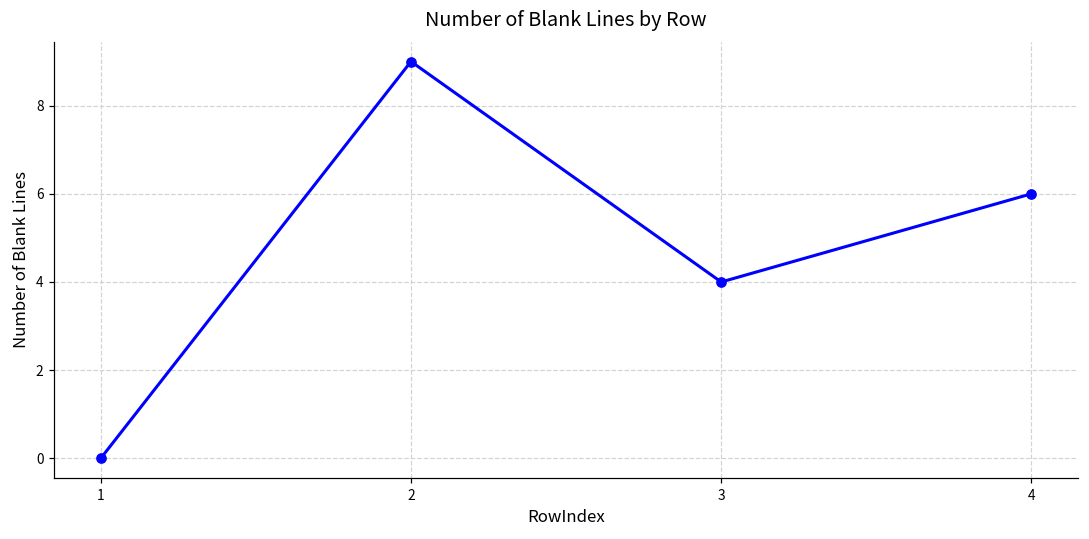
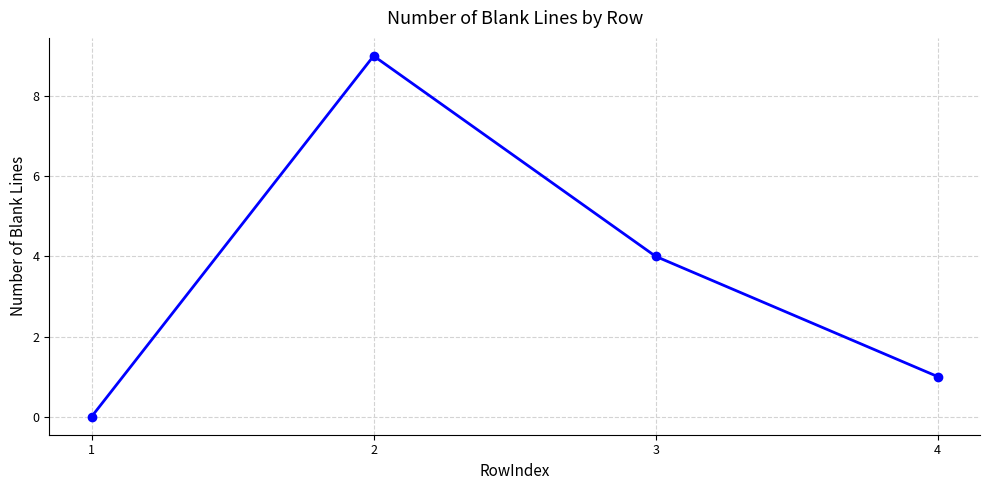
  {
    "1": 0,
    "2": 9,
    "3": 4,
-   "4": 6
+   "4": 1
  }
